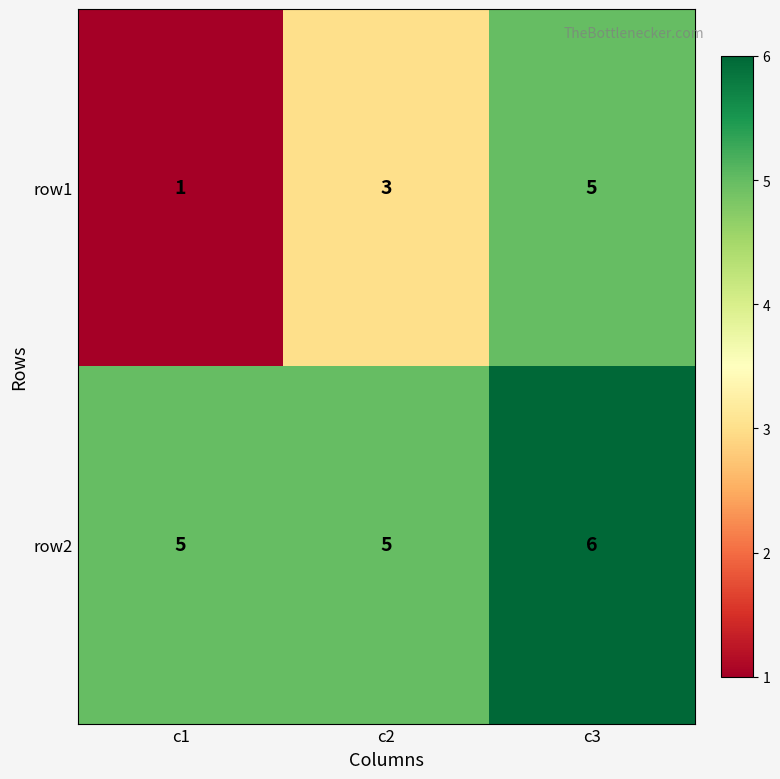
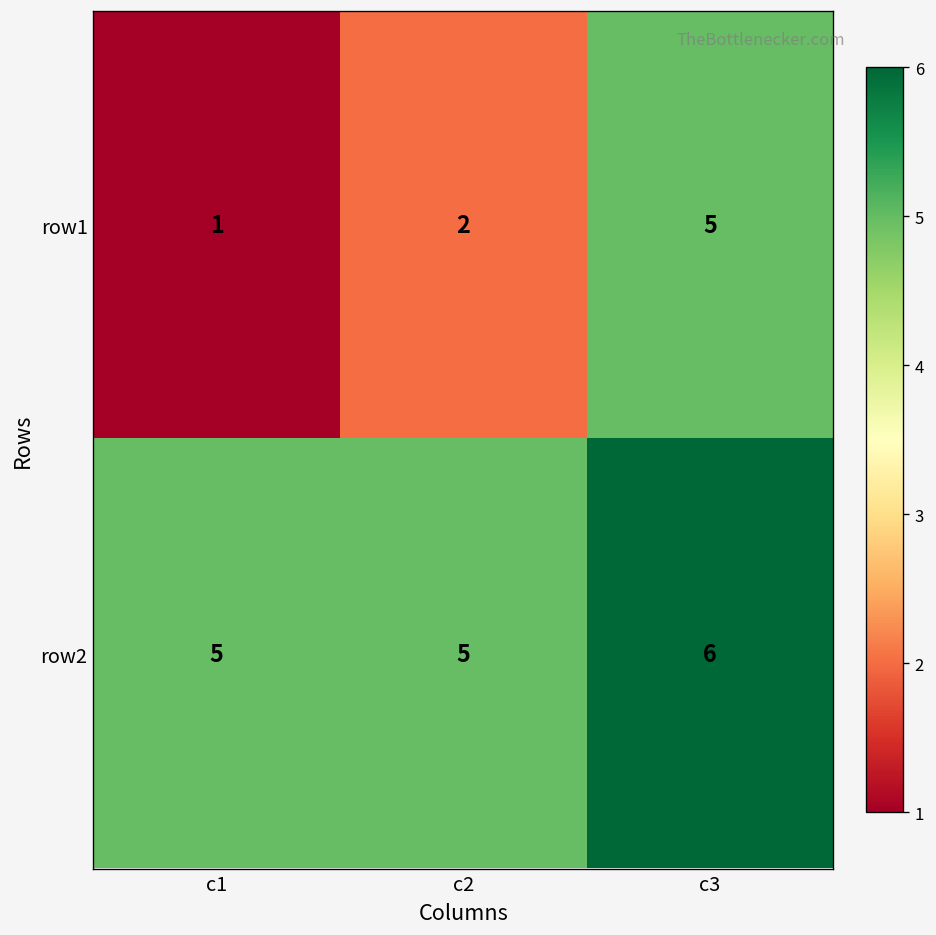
  {
    "row1": {
      "c1": 1,
-     "c2": 3,
+     "c2": 2,
      "c3": 5
    },
    "row2": {
      "c1": 5,
      "c2": 5,
      "c3": 6
    }
  }
